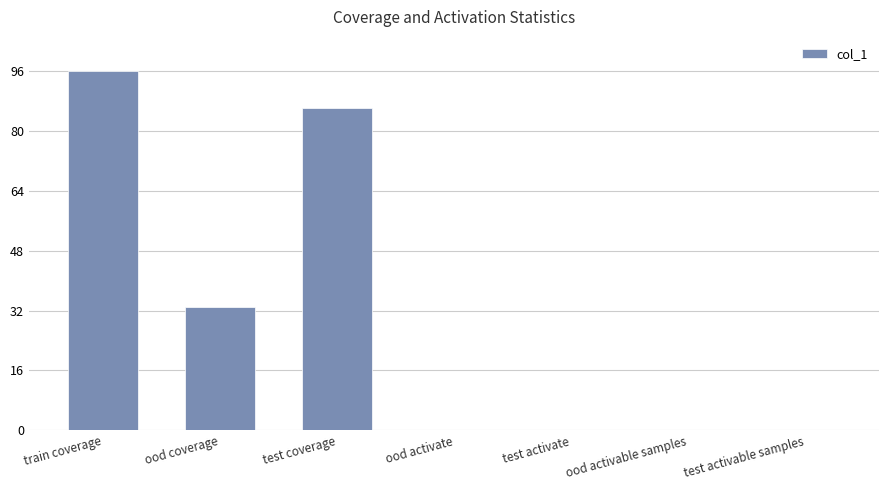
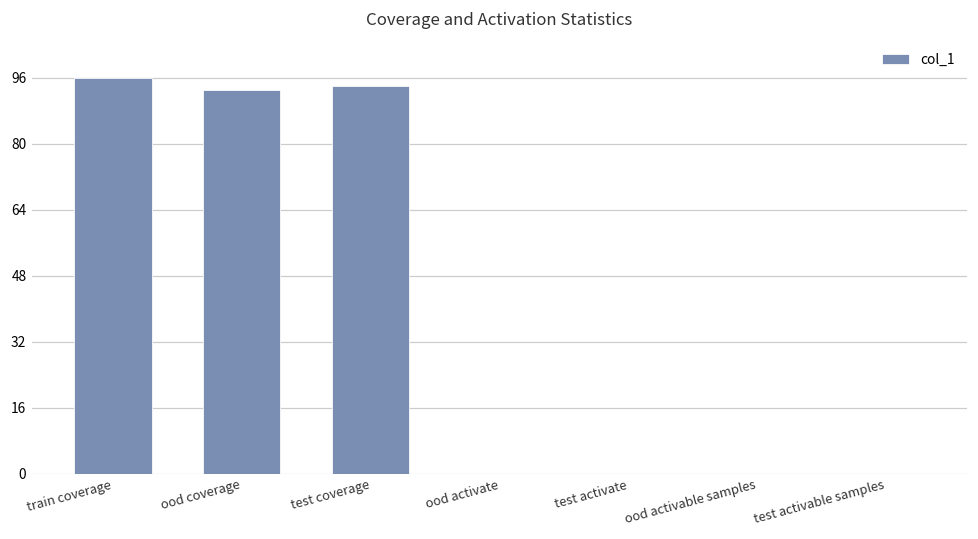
  {
    "train coverage": 96,
-   "ood coverage": 33,
-   "test coverage": 86,
+   "ood coverage": 93,
+   "test coverage": 94,
    "ood activate": 0,
    "test activate": 0,
    "ood activable samples": 0,
    "test activable samples": 0
  }
